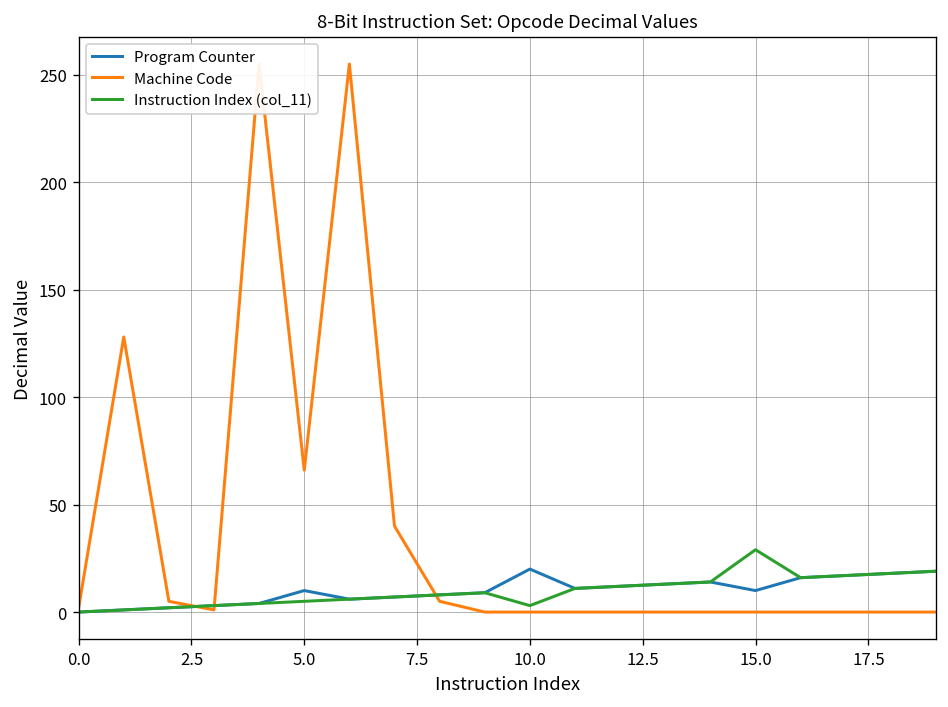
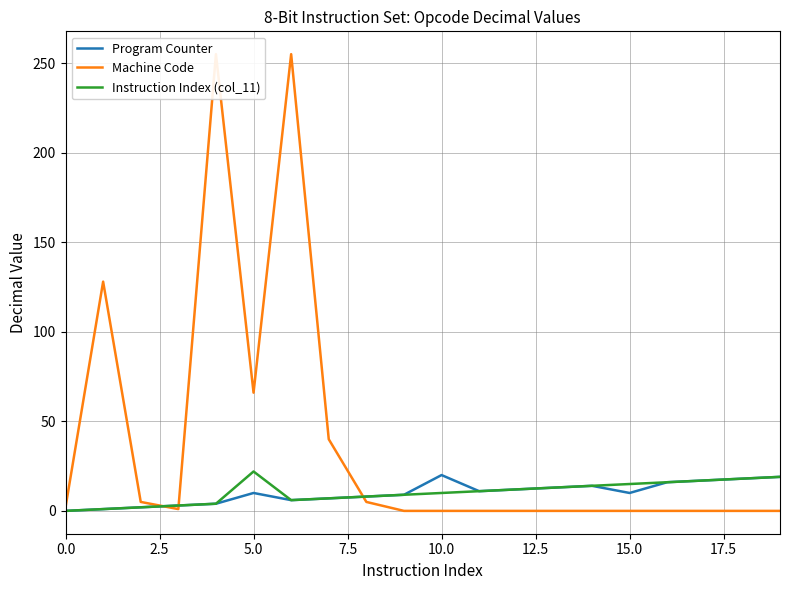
  {
    "Program Counter": {
      "5.0": 10,
      "10.0": 20,
      "15.0": 10
    },
    "Machine Code": {
      "0.0": 2,
      "5.0": 66,
      "10.0": 0,
      "15.0": 0
    },
    "Instruction Index (col_11)": {
-     "5.0": 5,
-     "10.0": 3,
-     "15.0": 29
+     "5.0": 22,
+     "10.0": 10,
+     "15.0": 15
    }
  }
